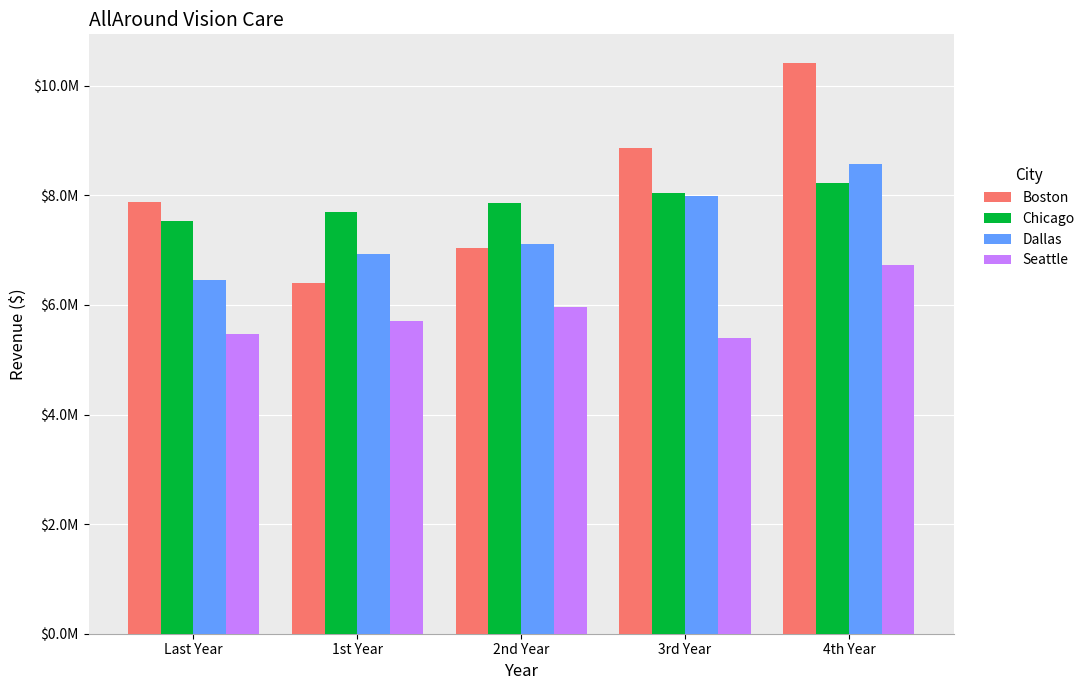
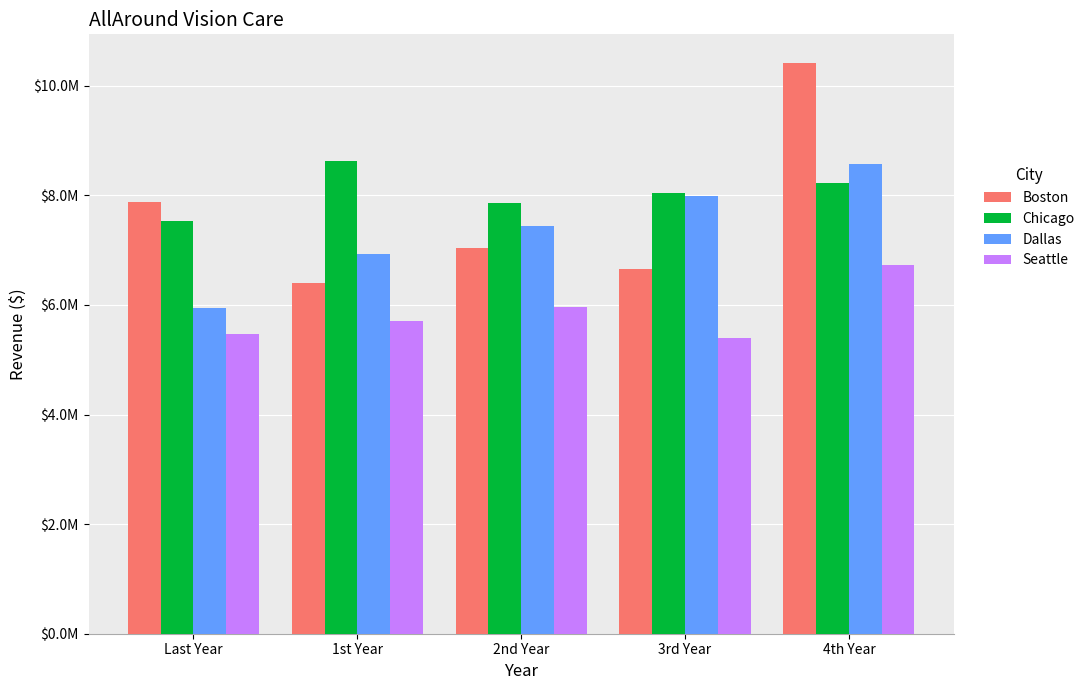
  {
    "Boston": {
      "Last Year": "$7900000",
      "1st Year": "$6400000",
      "2nd Year": "$7000000",
-     "3rd Year": "$8900000",
+     "3rd Year": "$6600000",
      "4th Year": "$10400000"
    },
    "Chicago": {
      "Last Year": "$7500000",
-     "1st Year": "$7700000",
+     "1st Year": "$8600000",
      "2nd Year": "$7900000",
      "3rd Year": "$8000000",
      "4th Year": "$8200000"
    },
    "Dallas": {
-     "Last Year": "$6500000",
+     "Last Year": "$5900000",
      "1st Year": "$6900000",
-     "2nd Year": "$7100000",
+     "2nd Year": "$7400000",
      "3rd Year": "$8000000",
      "4th Year": "$8600000"
    },
    "Seattle": {
      "Last Year": "$5500000",
      "1st Year": "$5700000",
      "2nd Year": "$6000000",
      "3rd Year": "$5400000",
      "4th Year": "$6700000"
    }
  }
